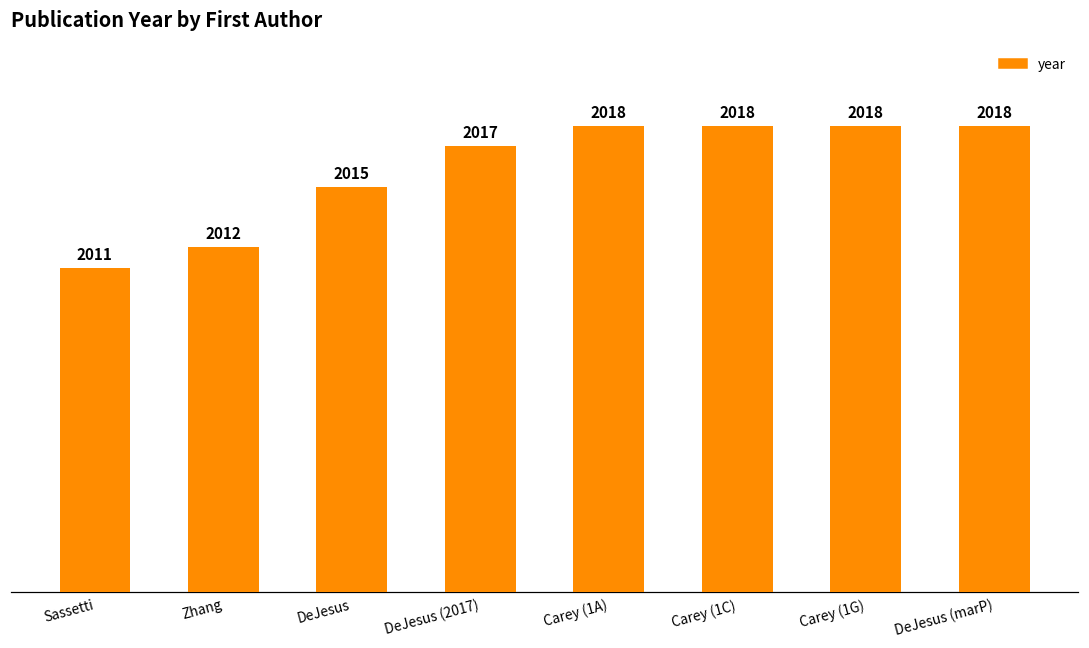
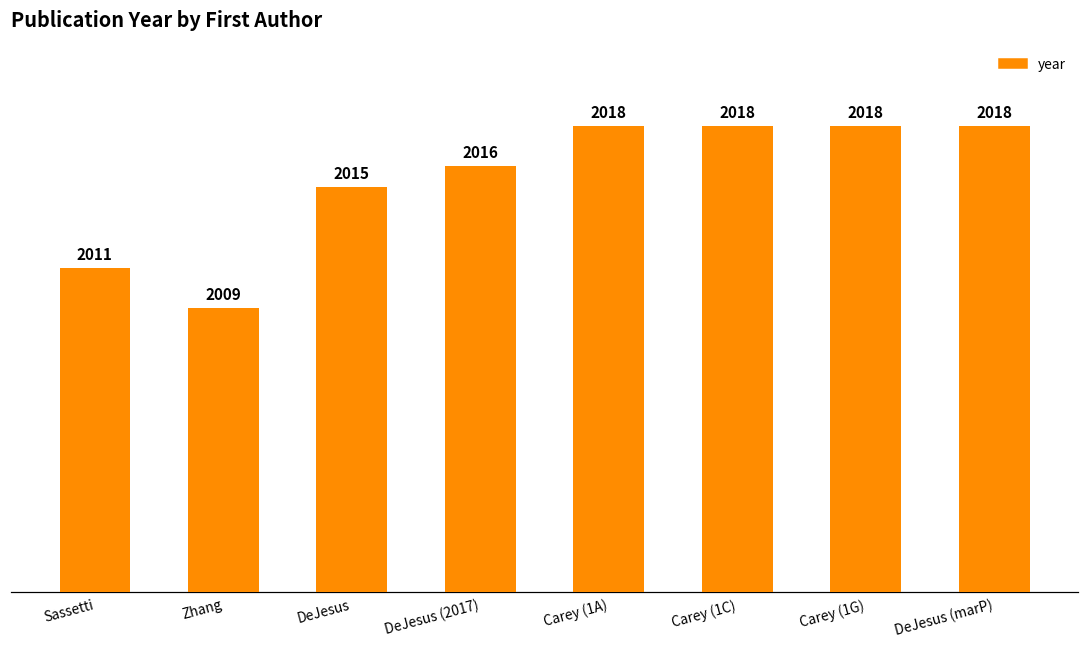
  {
    "Sassetti": 2011,
-   "Zhang": 2012,
+   "Zhang": 2009,
    "DeJesus": 2015,
-   "DeJesus (2017)": 2017,
+   "DeJesus (2017)": 2016,
    "Carey (1A)": 2018,
    "Carey (1C)": 2018,
    "Carey (1G)": 2018,
    "DeJesus (marP)": 2018
  }
